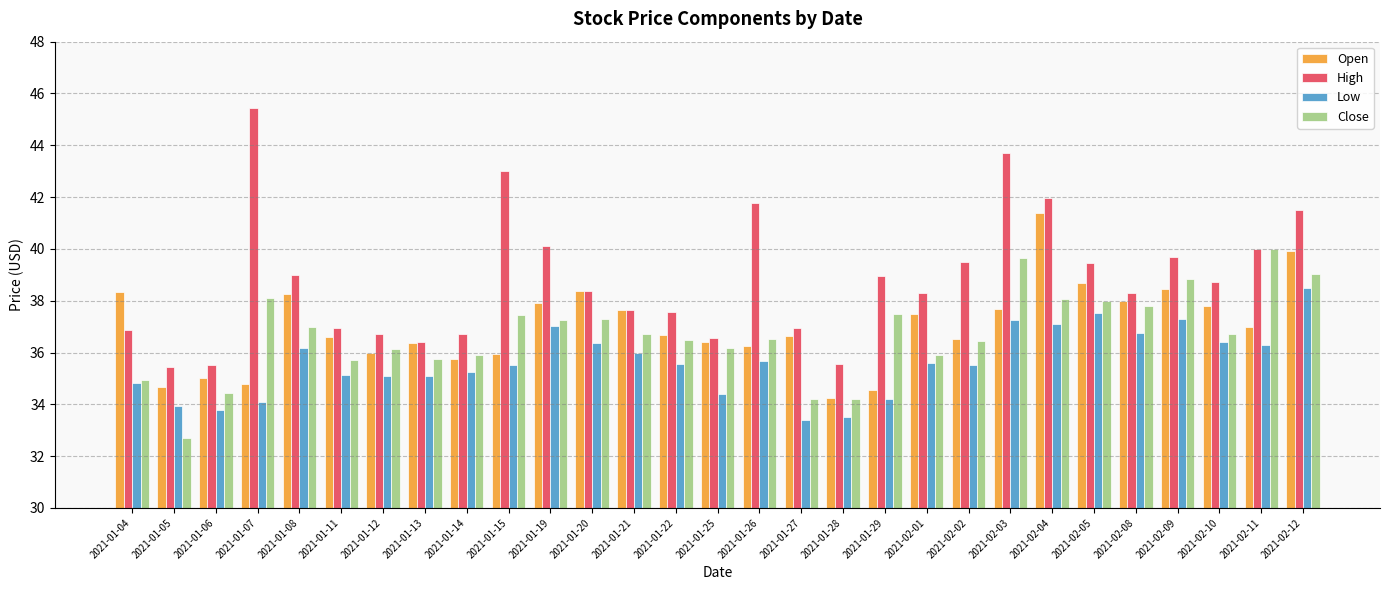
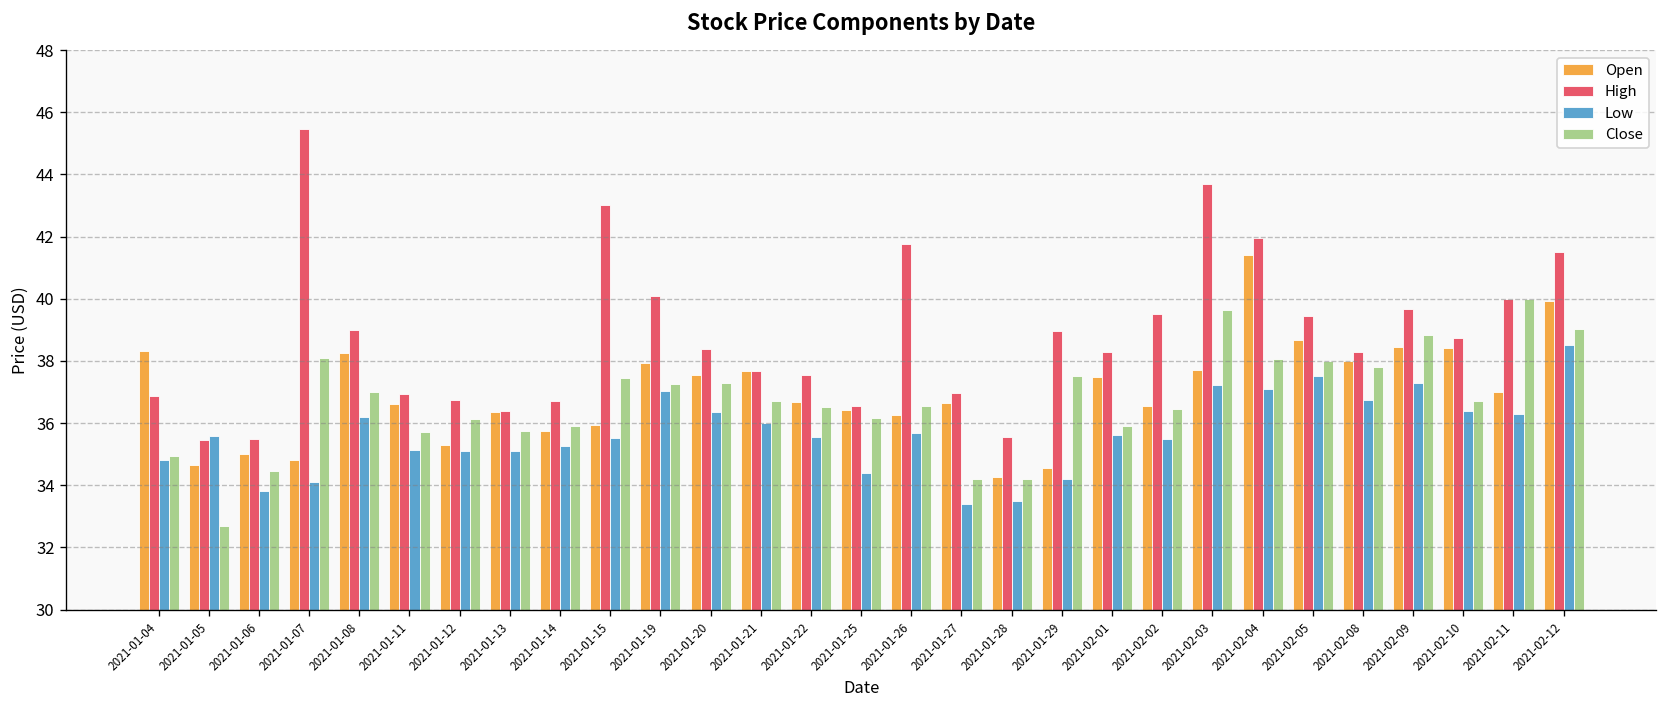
  {
    "Open": {
      "2021-01-04": 38.3,
      "2021-01-05": 34.7,
      "2021-01-06": 35.0,
      "2021-01-07": 34.8,
      "2021-01-08": 38.2,
      "2021-01-11": 36.6,
-     "2021-01-12": 36.0,
+     "2021-01-12": 35.3,
      "2021-01-13": 36.4,
      "2021-01-14": 35.8,
      "2021-01-15": 35.9,
      "2021-01-19": 37.9,
-     "2021-01-20": 38.4,
+     "2021-01-20": 37.6,
      "2021-01-21": 37.7,
      "2021-01-22": 36.7,
      "2021-01-25": 36.4,
      "2021-01-26": 36.3,
      "2021-01-27": 36.7,
      "2021-01-28": 34.3,
      "2021-01-29": 34.5,
      "2021-02-01": 37.5,
      "2021-02-02": 36.5,
      "2021-02-03": 37.7,
      "2021-02-04": 41.4,
      "2021-02-05": 38.7,
      "2021-02-08": 38.0,
      "2021-02-09": 38.5,
-     "2021-02-10": 37.8,
+     "2021-02-10": 38.4,
      "2021-02-11": 37.0,
      "2021-02-12": 39.9
    },
    "High": {
      "2021-01-04": 36.9,
      "2021-01-05": 35.5,
      "2021-01-06": 35.5,
      "2021-01-07": 45.5,
      "2021-01-08": 39.0,
      "2021-01-11": 36.9,
      "2021-01-12": 36.7,
      "2021-01-13": 36.4,
      "2021-01-14": 36.7,
      "2021-01-15": 43.0,
      "2021-01-19": 40.1,
      "2021-01-20": 38.4,
      "2021-01-21": 37.7,
      "2021-01-22": 37.6,
      "2021-01-25": 36.6,
      "2021-01-26": 41.8,
      "2021-01-27": 37.0,
      "2021-01-28": 35.6,
      "2021-01-29": 39.0,
      "2021-02-01": 38.3,
      "2021-02-02": 39.5,
      "2021-02-03": 43.7,
      "2021-02-04": 42.0,
      "2021-02-05": 39.5,
      "2021-02-08": 38.3,
      "2021-02-09": 39.7,
      "2021-02-10": 38.7,
      "2021-02-11": 40.0,
      "2021-02-12": 41.5
    },
    "Low": {
      "2021-01-04": 34.8,
-     "2021-01-05": 34.0,
+     "2021-01-05": 35.6,
      "2021-01-06": 33.8,
      "2021-01-07": 34.1,
      "2021-01-08": 36.2,
      "2021-01-11": 35.1,
      "2021-01-12": 35.1,
      "2021-01-13": 35.1,
      "2021-01-14": 35.3,
      "2021-01-15": 35.5,
      "2021-01-19": 37.0,
      "2021-01-20": 36.4,
      "2021-01-21": 36.0,
      "2021-01-22": 35.5,
      "2021-01-25": 34.4,
      "2021-01-26": 35.7,
      "2021-01-27": 33.4,
      "2021-01-28": 33.5,
      "2021-01-29": 34.2,
      "2021-02-01": 35.6,
      "2021-02-02": 35.5,
      "2021-02-03": 37.2,
      "2021-02-04": 37.1,
      "2021-02-05": 37.5,
      "2021-02-08": 36.8,
      "2021-02-09": 37.3,
      "2021-02-10": 36.4,
      "2021-02-11": 36.3,
      "2021-02-12": 38.5
    },
    "Close": {
      "2021-01-04": 34.9,
      "2021-01-05": 32.7,
      "2021-01-06": 34.5,
      "2021-01-07": 38.1,
      "2021-01-08": 37.0,
      "2021-01-11": 35.7,
      "2021-01-12": 36.1,
      "2021-01-13": 35.8,
      "2021-01-14": 35.9,
      "2021-01-15": 37.5,
      "2021-01-19": 37.3,
      "2021-01-20": 37.3,
      "2021-01-21": 36.7,
      "2021-01-22": 36.5,
      "2021-01-25": 36.2,
      "2021-01-26": 36.5,
      "2021-01-27": 34.2,
      "2021-01-28": 34.2,
      "2021-01-29": 37.5,
      "2021-02-01": 35.9,
      "2021-02-02": 36.4,
      "2021-02-03": 39.6,
      "2021-02-04": 38.1,
      "2021-02-05": 38.0,
      "2021-02-08": 37.8,
      "2021-02-09": 38.8,
      "2021-02-10": 36.7,
      "2021-02-11": 40.0,
      "2021-02-12": 39.0
    }
  }
